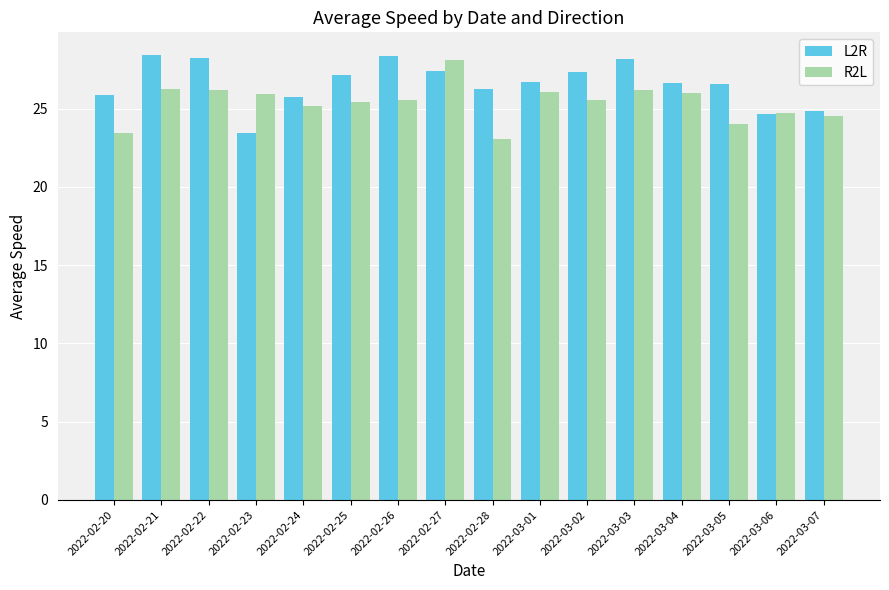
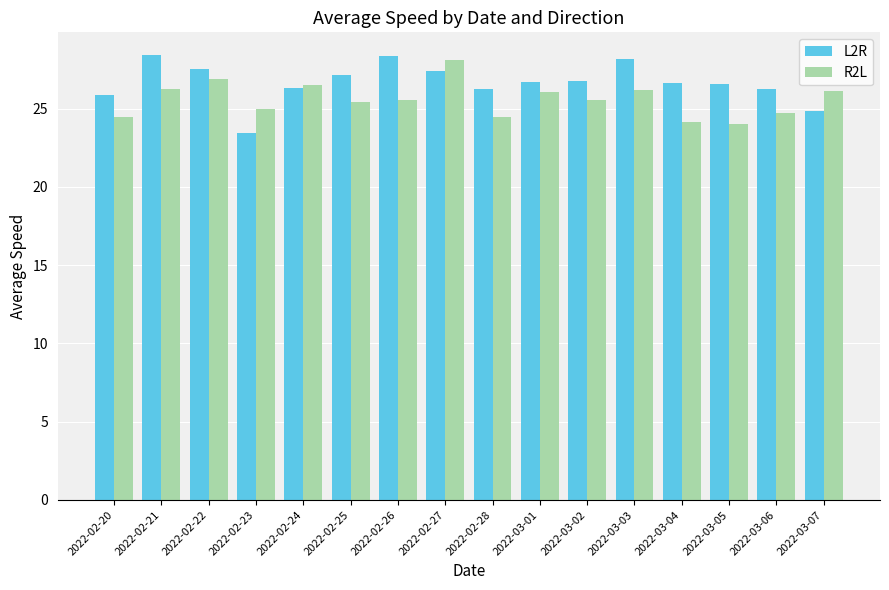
  {
    "L2R": {
      "2022-02-20": 25.8,
      "2022-02-21": 28.4,
-     "2022-02-22": 28.2,
+     "2022-02-22": 27.5,
      "2022-02-23": 23.4,
-     "2022-02-24": 25.7,
+     "2022-02-24": 26.3,
      "2022-02-25": 27.2,
      "2022-02-26": 28.4,
      "2022-02-27": 27.4,
      "2022-02-28": 26.2,
      "2022-03-01": 26.7,
-     "2022-03-02": 27.4,
+     "2022-03-02": 26.8,
      "2022-03-03": 28.2,
      "2022-03-04": 26.6,
      "2022-03-05": 26.6,
-     "2022-03-06": 24.7,
+     "2022-03-06": 26.3,
      "2022-03-07": 24.8
    },
    "R2L": {
-     "2022-02-20": 23.4,
+     "2022-02-20": 24.5,
      "2022-02-21": 26.3,
-     "2022-02-22": 26.2,
-     "2022-02-23": 25.9,
-     "2022-02-24": 25.1,
+     "2022-02-22": 26.9,
+     "2022-02-23": 25.0,
+     "2022-02-24": 26.5,
      "2022-02-25": 25.4,
      "2022-02-26": 25.6,
      "2022-02-27": 28.1,
-     "2022-02-28": 23.0,
+     "2022-02-28": 24.4,
      "2022-03-01": 26.1,
      "2022-03-02": 25.5,
      "2022-03-03": 26.2,
-     "2022-03-04": 26.0,
+     "2022-03-04": 24.1,
      "2022-03-05": 24.0,
      "2022-03-06": 24.7,
-     "2022-03-07": 24.6
+     "2022-03-07": 26.1
    }
  }
